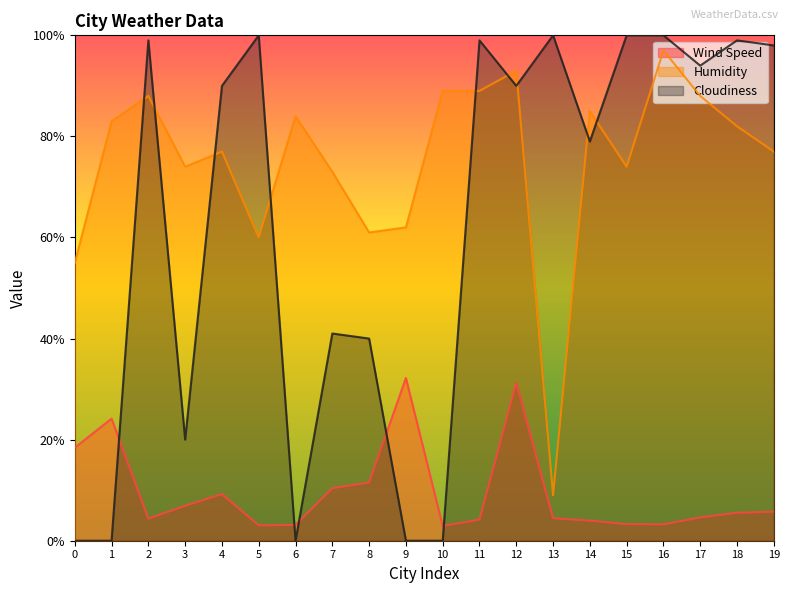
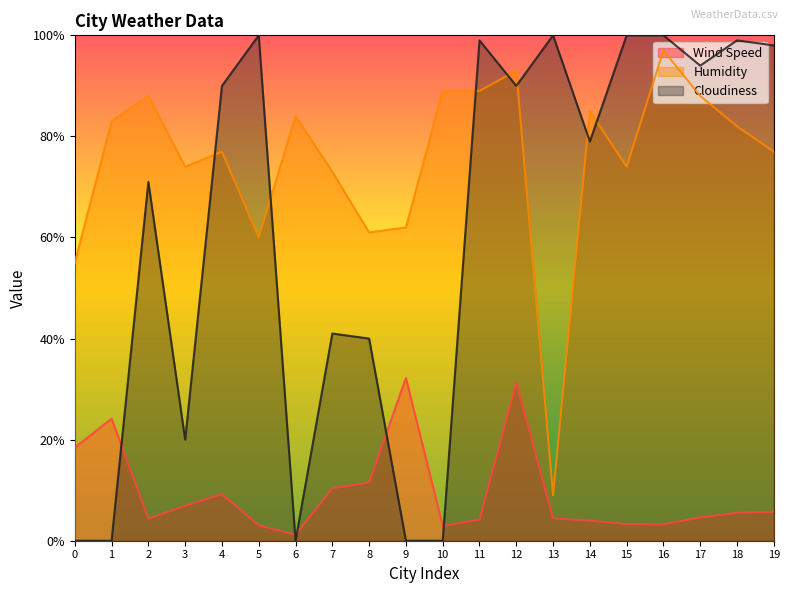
  {
    "Wind Speed": {
      "0": "18%",
      "1": "24%",
      "2": "4%",
      "3": "7%",
      "4": "9%",
      "5": "3%",
-     "6": "3%",
+     "6": "1%",
      "7": "10%",
      "8": "12%",
      "9": "32%",
      "10": "3%",
      "11": "4%",
      "12": "31%",
      "13": "4%",
      "14": "4%",
      "15": "3%",
      "16": "3%",
      "17": "5%",
      "18": "6%",
      "19": "6%"
    },
    "Humidity": {
      "0": "55%",
      "1": "83%",
      "2": "88%",
      "3": "74%",
      "4": "77%",
      "5": "60%",
      "6": "84%",
      "7": "73%",
      "8": "61%",
      "9": "62%",
      "10": "89%",
      "11": "89%",
      "12": "93%",
      "13": "9%",
      "14": "85%",
      "15": "74%",
      "18": "82%",
      "19": "77%"
    },
    "Cloudiness": {
      "0": "0%",
      "1": "0%",
-     "2": "99%",
+     "2": "71%",
      "3": "20%",
      "4": "90%",
      "5": "100%",
      "6": "0%",
      "7": "41%",
      "8": "40%",
      "9": "0%",
      "10": "0%",
      "11": "99%",
      "12": "90%",
      "13": "100%",
      "14": "79%",
      "15": "100%",
      "16": "100%",
      "18": "99%",
      "19": "98%"
    }
  }
